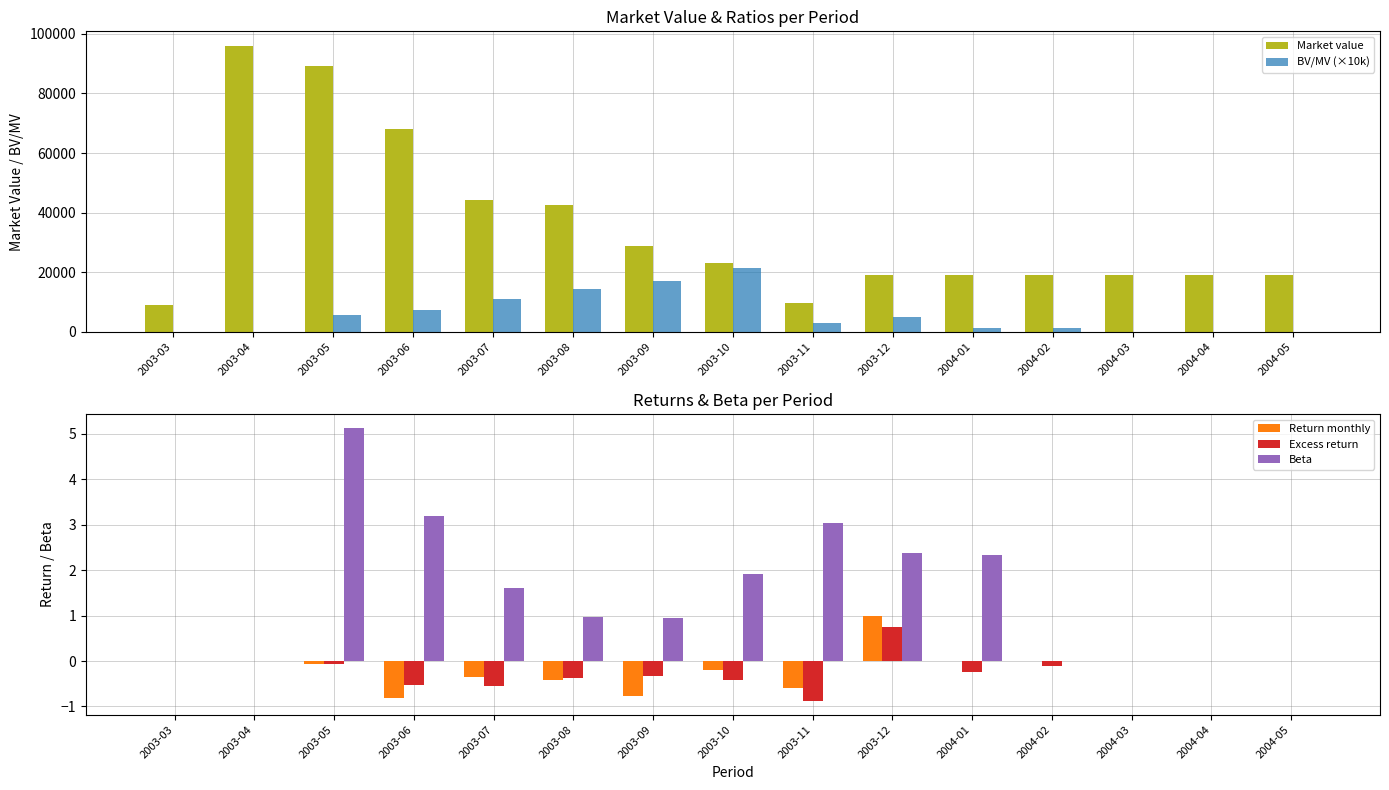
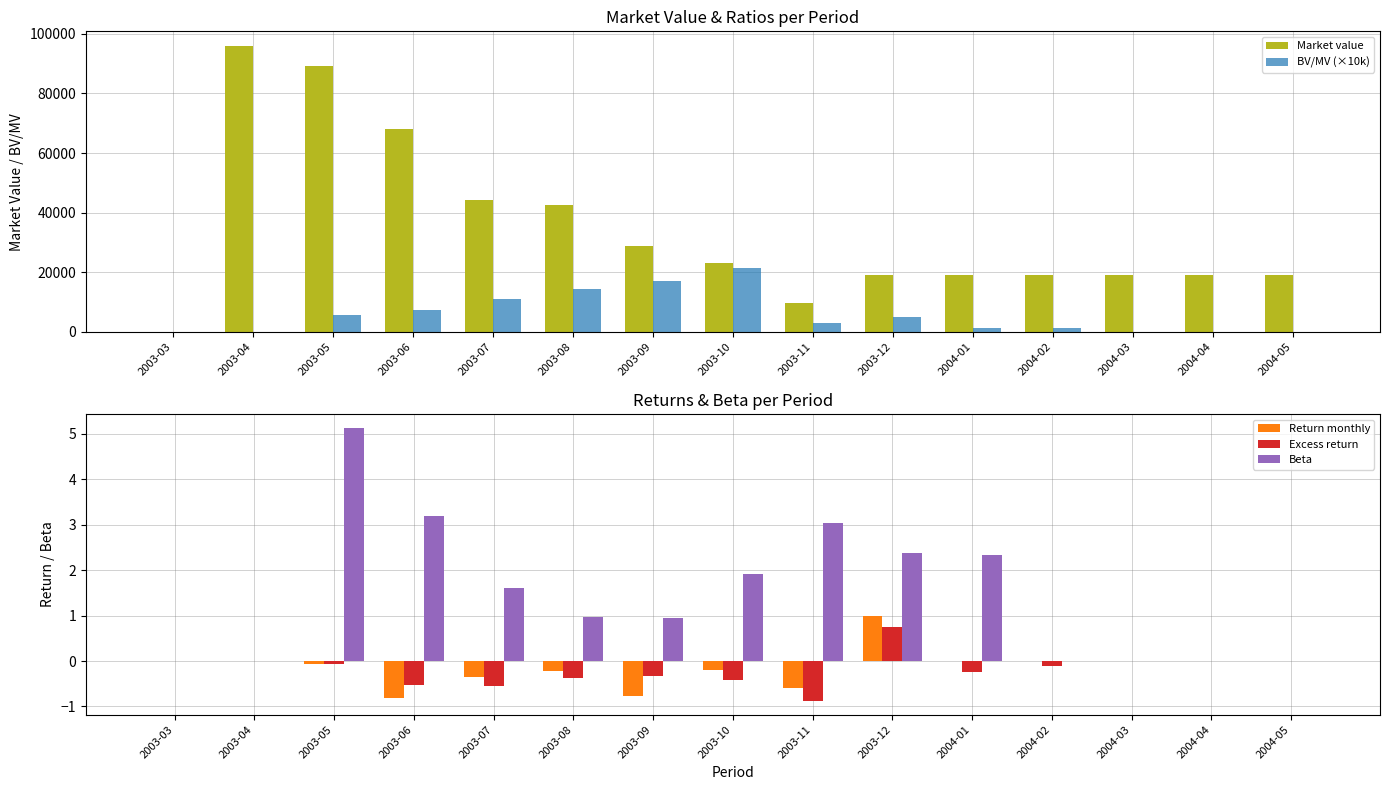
  {
    "Market Value & Ratios per Period": {
      "Market value": {
-       "2003-03": 9000,
+       "2003-03": 0,
        "2003-04": 96000,
        "2003-05": 89000,
        "2003-06": 68000,
        "2003-07": 44000,
        "2003-08": 43000,
        "2003-09": 29000,
        "2003-10": 23000,
        "2003-11": 10000,
        "2003-12": 19000,
        "2004-01": 19000,
        "2004-02": 19000,
        "2004-03": 19000,
        "2004-04": 19000,
        "2004-05": 19000
      },
      "BV/MV (×10k)": {
        "2003-03": 0,
        "2003-04": 0,
        "2003-05": 6000,
        "2003-06": 7000,
        "2003-07": 11000,
        "2003-08": 14000,
        "2003-09": 17000,
        "2003-10": 21000,
        "2003-11": 3000,
        "2003-12": 5000,
        "2004-01": 1000,
        "2004-02": 1000,
        "2004-03": 0,
        "2004-04": 0,
        "2004-05": 0
      }
    },
    "Returns & Beta per Period": {
      "Return monthly": {
        "2003-03": 0.0,
        "2003-04": 0.0,
        "2003-05": -0.1,
        "2003-06": -0.8,
        "2003-07": -0.4,
-       "2003-08": -0.4,
+       "2003-08": -0.2,
        "2003-09": -0.8,
        "2003-10": -0.2,
        "2003-11": -0.6,
        "2003-12": 1.0,
        "2004-01": 0.0,
        "2004-02": 0.0,
        "2004-03": 0.0,
        "2004-04": 0.0,
        "2004-05": 0.0
      },
      "Excess return": {
        "2003-03": 0.0,
        "2003-04": 0.0,
        "2003-05": -0.1,
        "2003-06": -0.5,
        "2003-07": -0.5,
        "2003-08": -0.4,
        "2003-09": -0.3,
        "2003-10": -0.4,
        "2003-11": -0.9,
        "2003-12": 0.7,
        "2004-01": -0.3,
        "2004-02": -0.1,
        "2004-03": 0.0,
        "2004-04": 0.0,
        "2004-05": 0.0
      },
      "Beta": {
        "2003-03": 0.0,
        "2003-04": 0.0,
        "2003-05": 5.1,
        "2003-06": 3.2,
        "2003-07": 1.6,
        "2003-08": 1.0,
        "2003-09": 1.0,
        "2003-10": 1.9,
        "2003-11": 3.0,
        "2003-12": 2.4,
        "2004-01": 2.3,
        "2004-02": 0.0,
        "2004-03": 0.0,
        "2004-04": 0.0,
        "2004-05": 0.0
      }
    }
  }
